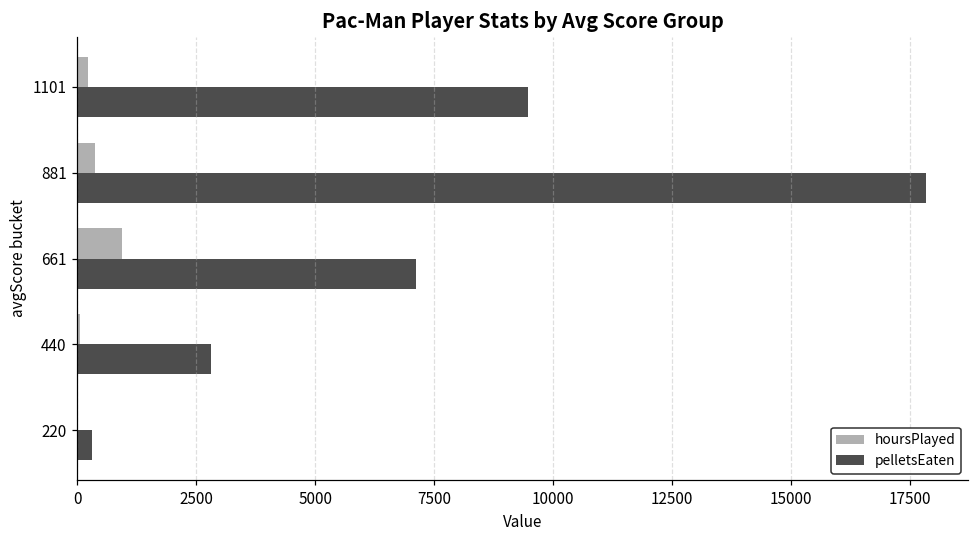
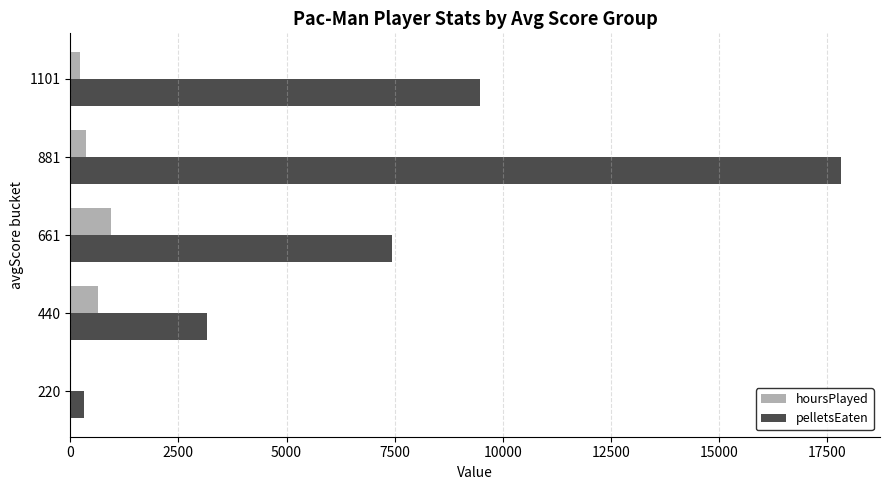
  {
    "hoursPlayed": {
      "1101": 200,
      "881": 400,
      "661": 900,
-     "440": 100
+     "440": 600
    },
    "pelletsEaten": {
      "1101": 9500,
      "881": 17800,
-     "661": 7100,
-     "440": 2800,
+     "661": 7400,
+     "440": 3200,
      "220": 300
    }
  }
